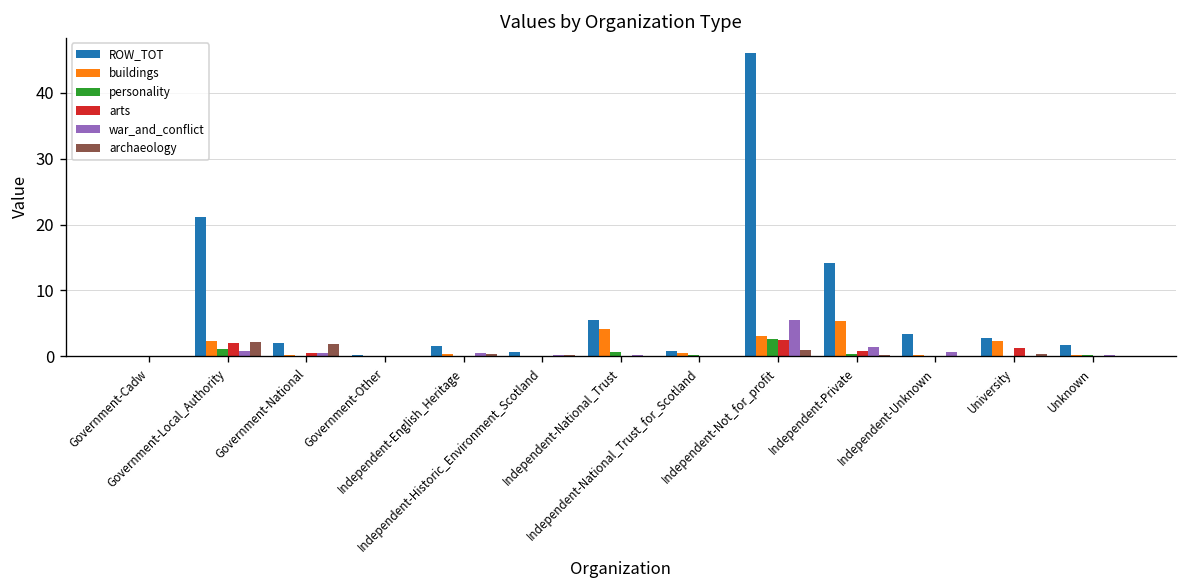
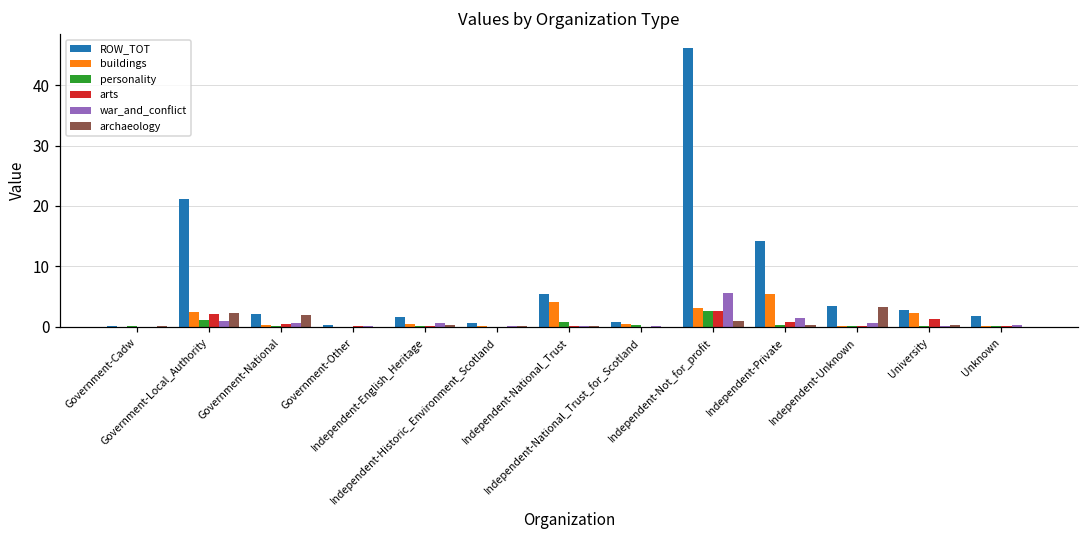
  {
    "ROW_TOT": {
      "Government-Local_Authority": 21,
      "Government-National": 2,
      "Independent-English_Heritage": 2,
      "Independent-Historic_Environment_Scotland": 1,
      "Independent-National_Trust": 5,
      "Independent-National_Trust_for_Scotland": 1,
      "Independent-Not_for_profit": 46,
      "Independent-Private": 14,
      "Independent-Unknown": 3,
      "University": 3,
      "Unknown": 2
    },
    "buildings": {
      "Government-Cadw": 0,
      "Government-Local_Authority": 2,
      "Government-Other": 0,
      "Independent-National_Trust": 4,
      "Independent-Not_for_profit": 3,
      "Independent-Private": 5,
      "University": 2
    },
    "personality": {
      "Government-Local_Authority": 1,
      "Government-Other": 0,
      "Independent-Historic_Environment_Scotland": 0,
      "Independent-National_Trust": 1,
      "Independent-Not_for_profit": 3
    },
    "arts": {
      "Government-Cadw": 0,
      "Government-Local_Authority": 2,
      "Government-National": 0,
      "Independent-Historic_Environment_Scotland": 0,
      "Independent-National_Trust_for_Scotland": 0,
      "Independent-Not_for_profit": 3,
      "Independent-Private": 1,
      "University": 1
    },
    "war_and_conflict": {
      "Government-Cadw": 0,
      "Government-Local_Authority": 1,
      "Government-National": 1,
      "Independent-English_Heritage": 1,
      "Independent-Not_for_profit": 6,
      "Independent-Private": 1,
      "Independent-Unknown": 1
    },
    "archaeology": {
      "Government-Local_Authority": 2,
      "Government-National": 2,
      "Government-Other": 0,
      "Independent-National_Trust_for_Scotland": 0,
      "Independent-Not_for_profit": 1,
-     "Independent-Unknown": 0,
+     "Independent-Unknown": 3,
      "Unknown": 0
    }
  }
